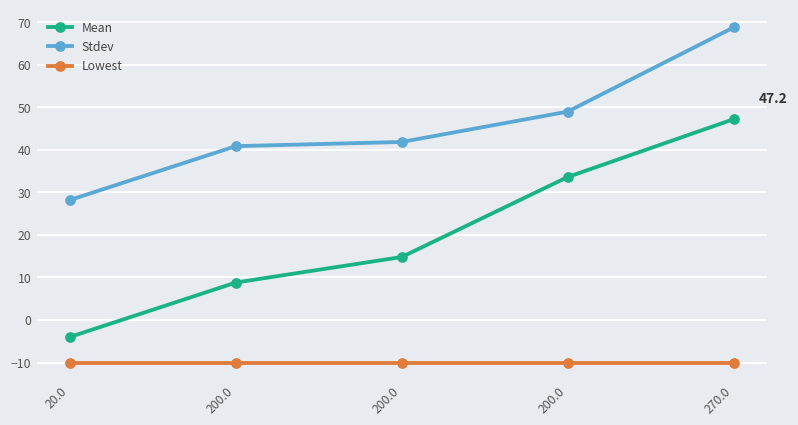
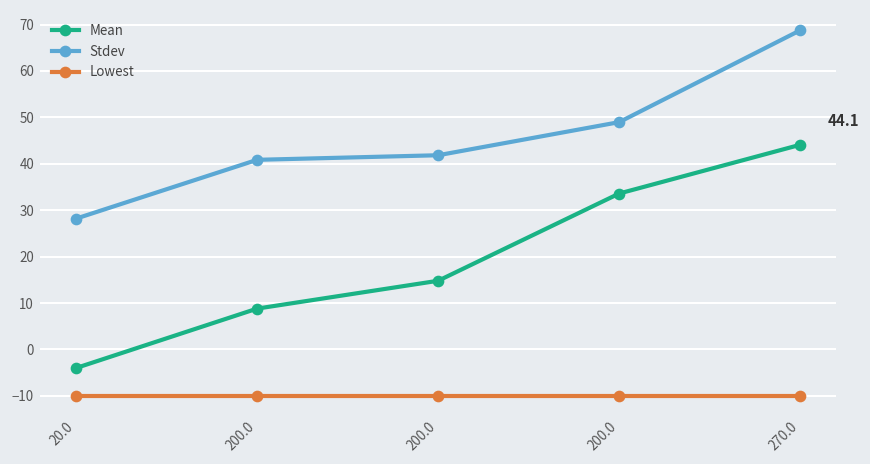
  {
    "Mean": {
-     "270.0": 47.2
+     "270.0": 44.1
    },
    "Stdev": {
      "20.0": 28,
      "270.0": 69
    },
    "Lowest": {
      "20.0": -10,
      "270.0": -10
    }
  }
